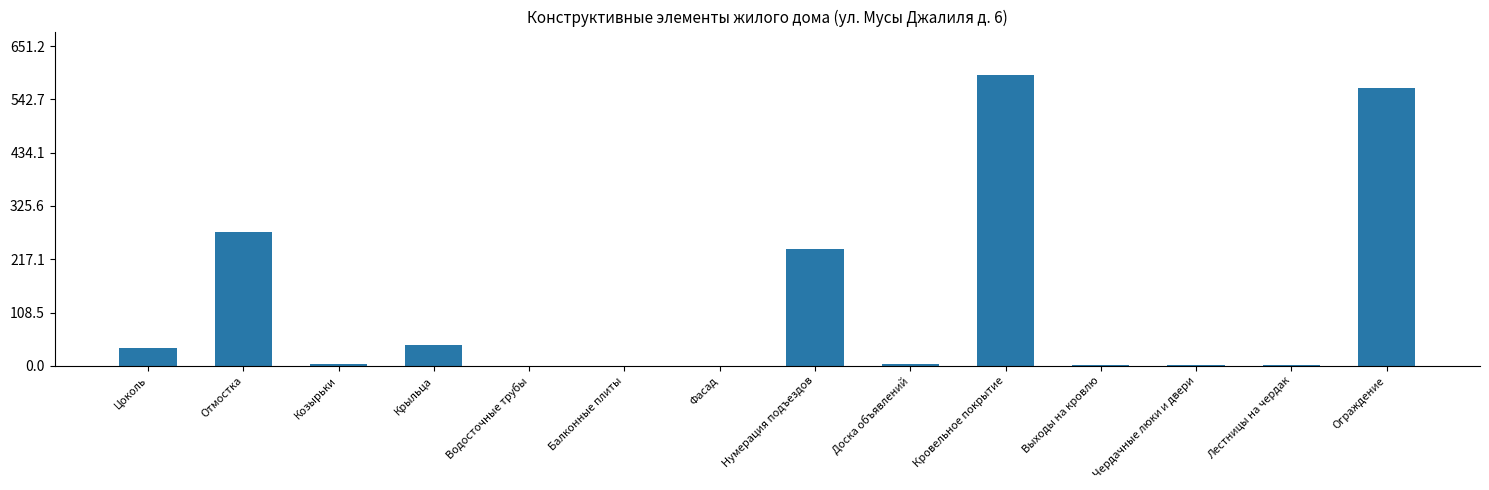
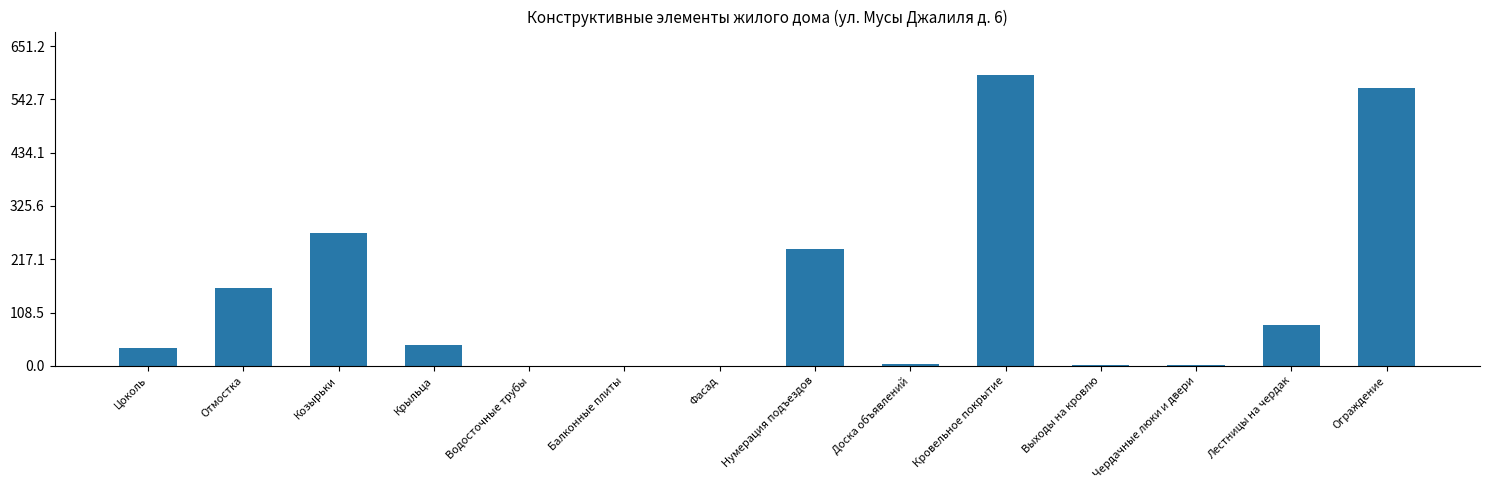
  {
    "Цоколь": 40,
-   "Отмостка": 270,
-   "Козырьки": 0,
+   "Отмостка": 160,
+   "Козырьки": 270,
    "Крыльца": 40,
    "Водосточные трубы": 0,
    "Балконные плиты": 0,
    "Фасад": 0,
    "Нумерация подъездов": 240,
    "Кровельное покрытие": 590,
-   "Лестницы на чердак": 0,
+   "Лестницы на чердак": 80,
    "Ограждение": 570
  }
